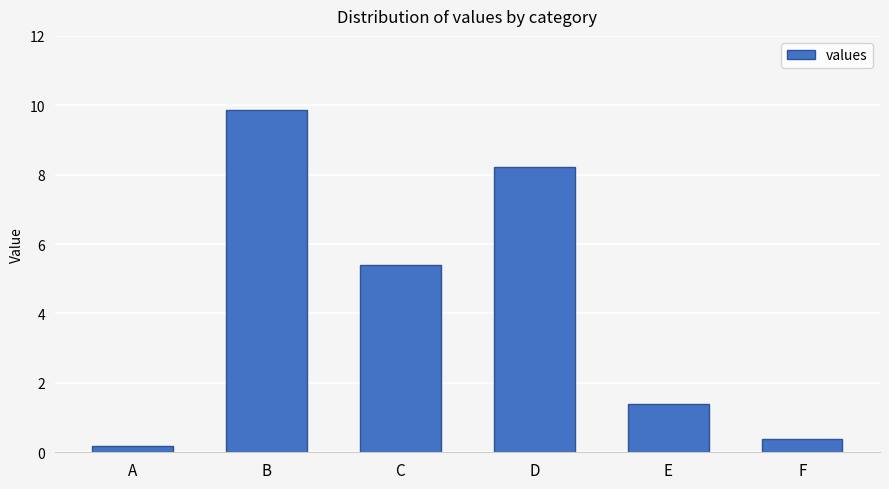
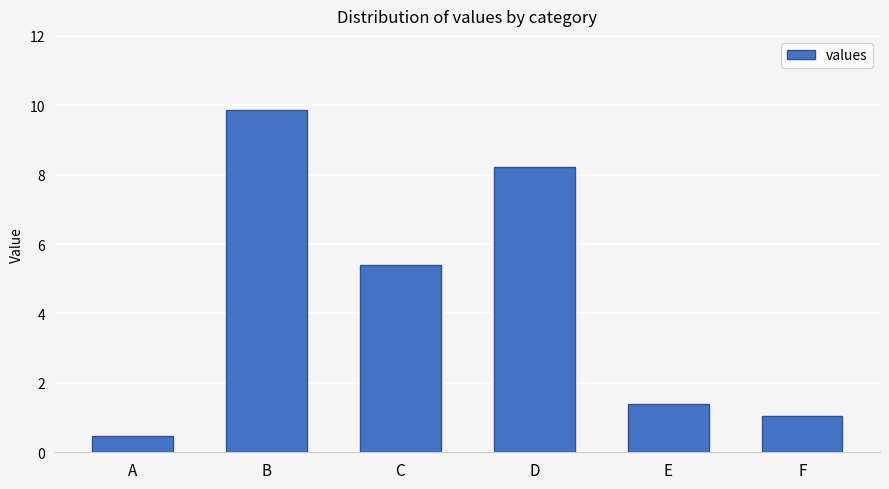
  {
-   "A": 0.2,
+   "A": 0.5,
    "B": 9.9,
    "C": 5.4,
    "D": 8.2,
    "E": 1.4,
-   "F": 0.4
+   "F": 1.0
  }
